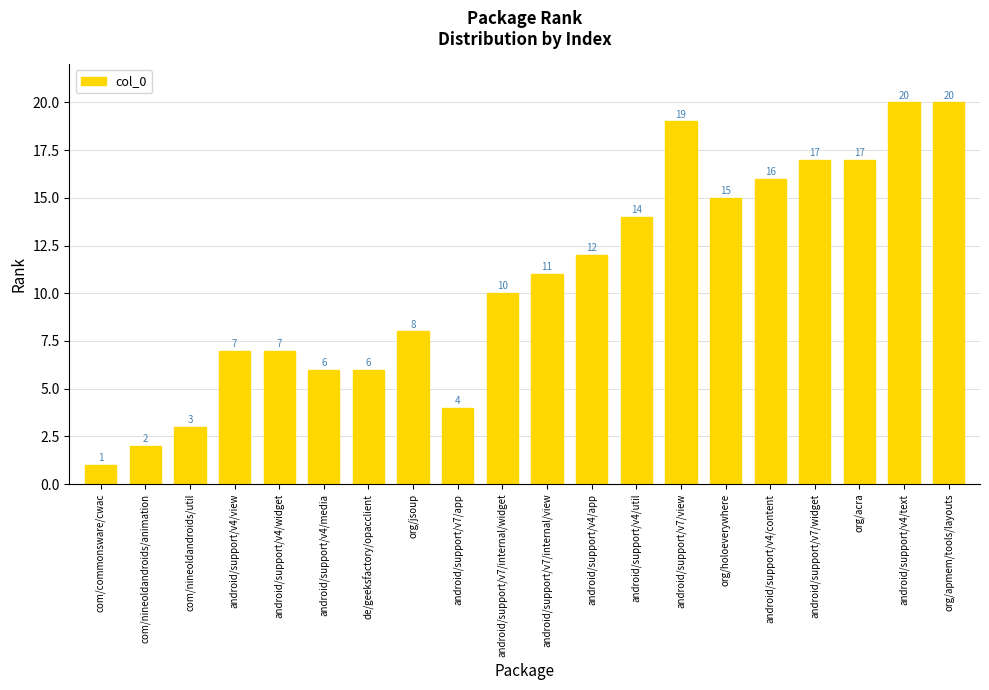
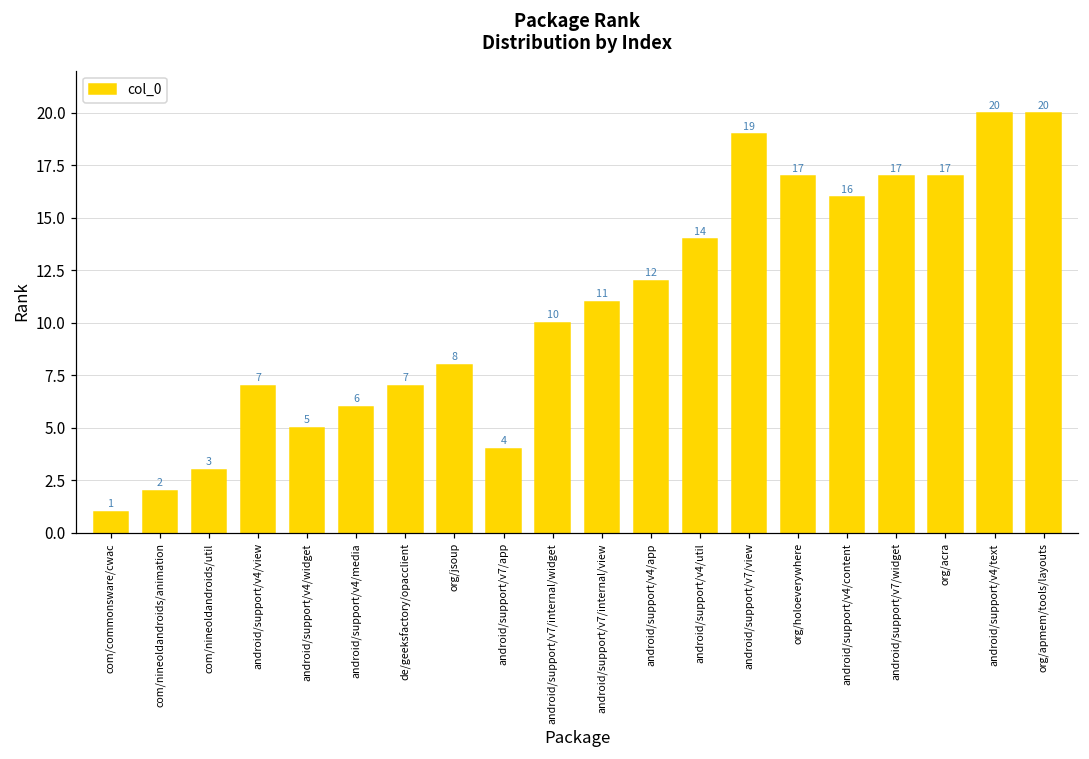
  {
    "com/commonsware/cwac": 1,
    "com/nineoldandroids/animation": 2,
    "com/nineoldandroids/util": 3,
    "android/support/v4/view": 7,
-   "android/support/v4/widget": 7,
+   "android/support/v4/widget": 5,
    "android/support/v4/media": 6,
-   "de/geeksfactory/opacclient": 6,
+   "de/geeksfactory/opacclient": 7,
    "org/jsoup": 8,
    "android/support/v7/app": 4,
    "android/support/v7/internal/widget": 10,
    "android/support/v7/internal/view": 11,
    "android/support/v4/app": 12,
    "android/support/v4/util": 14,
    "android/support/v7/view": 19,
-   "org/holoeverywhere": 15,
+   "org/holoeverywhere": 17,
    "android/support/v4/content": 16,
    "android/support/v7/widget": 17,
    "org/acra": 17,
    "android/support/v4/text": 20,
    "org/apmem/tools/layouts": 20
  }
